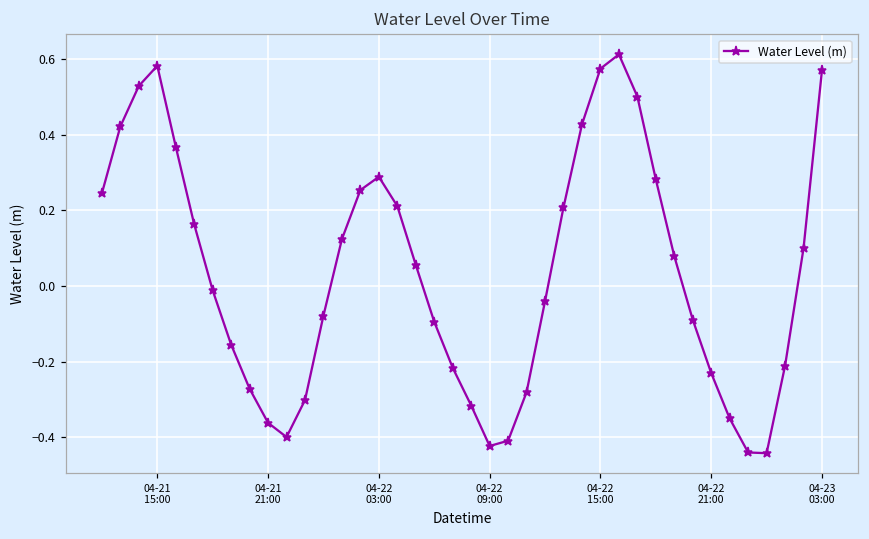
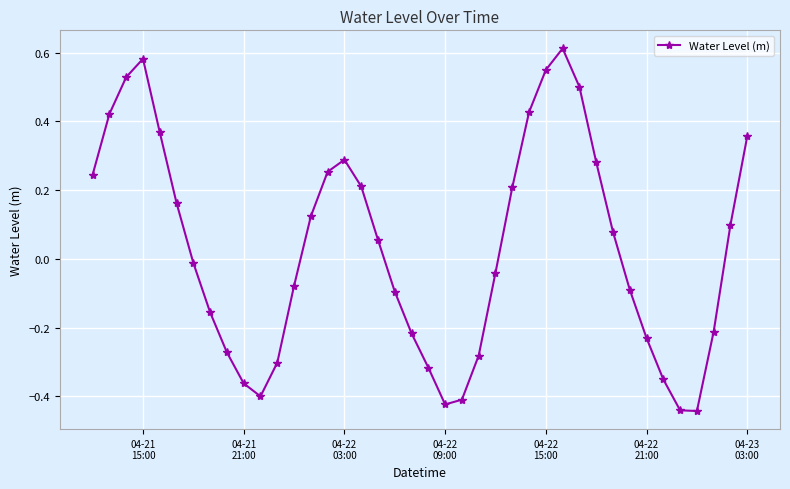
  {
    "04-21 15:00": 0.58,
    "04-21 21:00": -0.36,
    "04-22 03:00": 0.29,
    "04-22 09:00": -0.42,
-   "04-22 15:00": 0.57,
+   "04-22 15:00": 0.55,
    "04-22 21:00": -0.23,
-   "04-23 03:00": 0.57
+   "04-23 03:00": 0.36
  }
